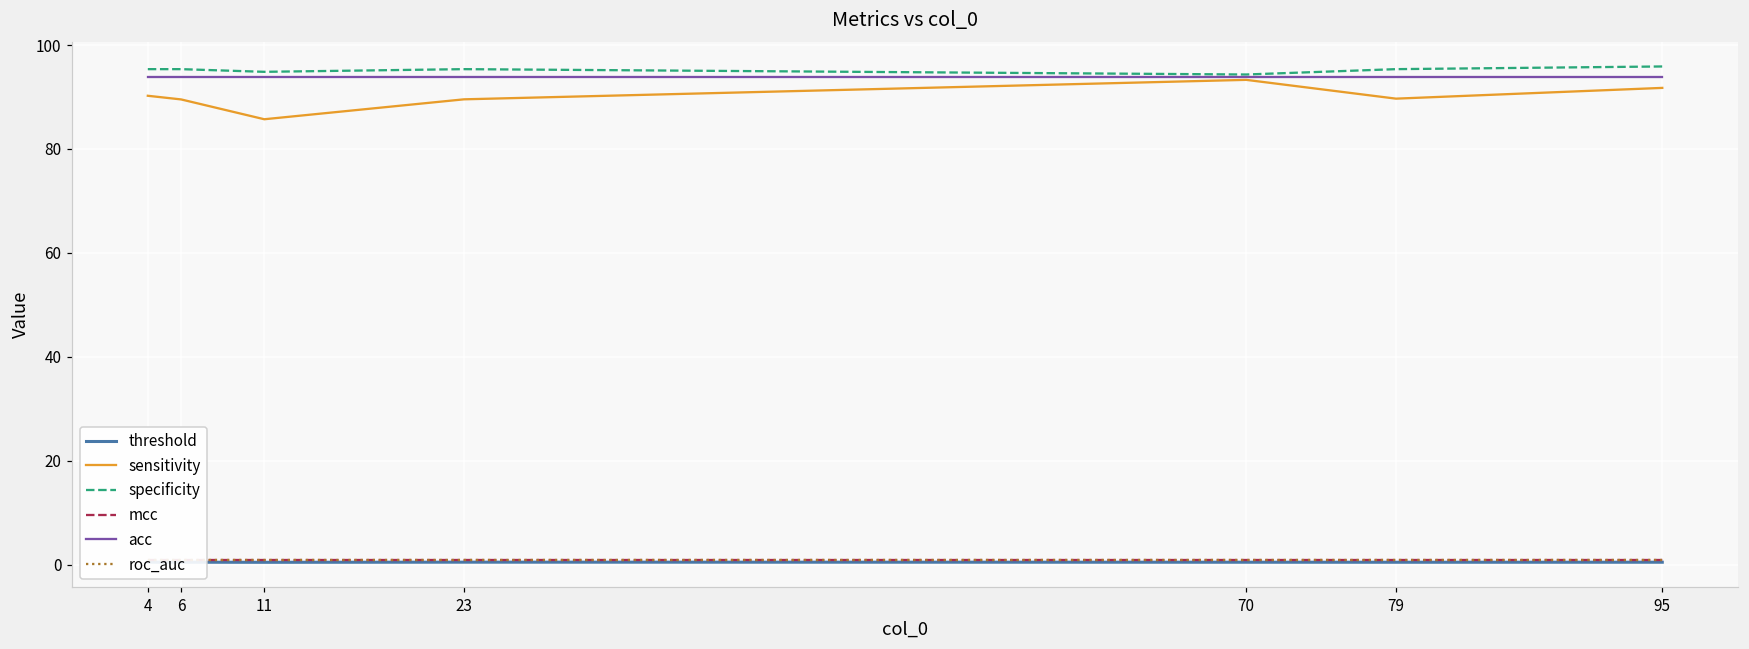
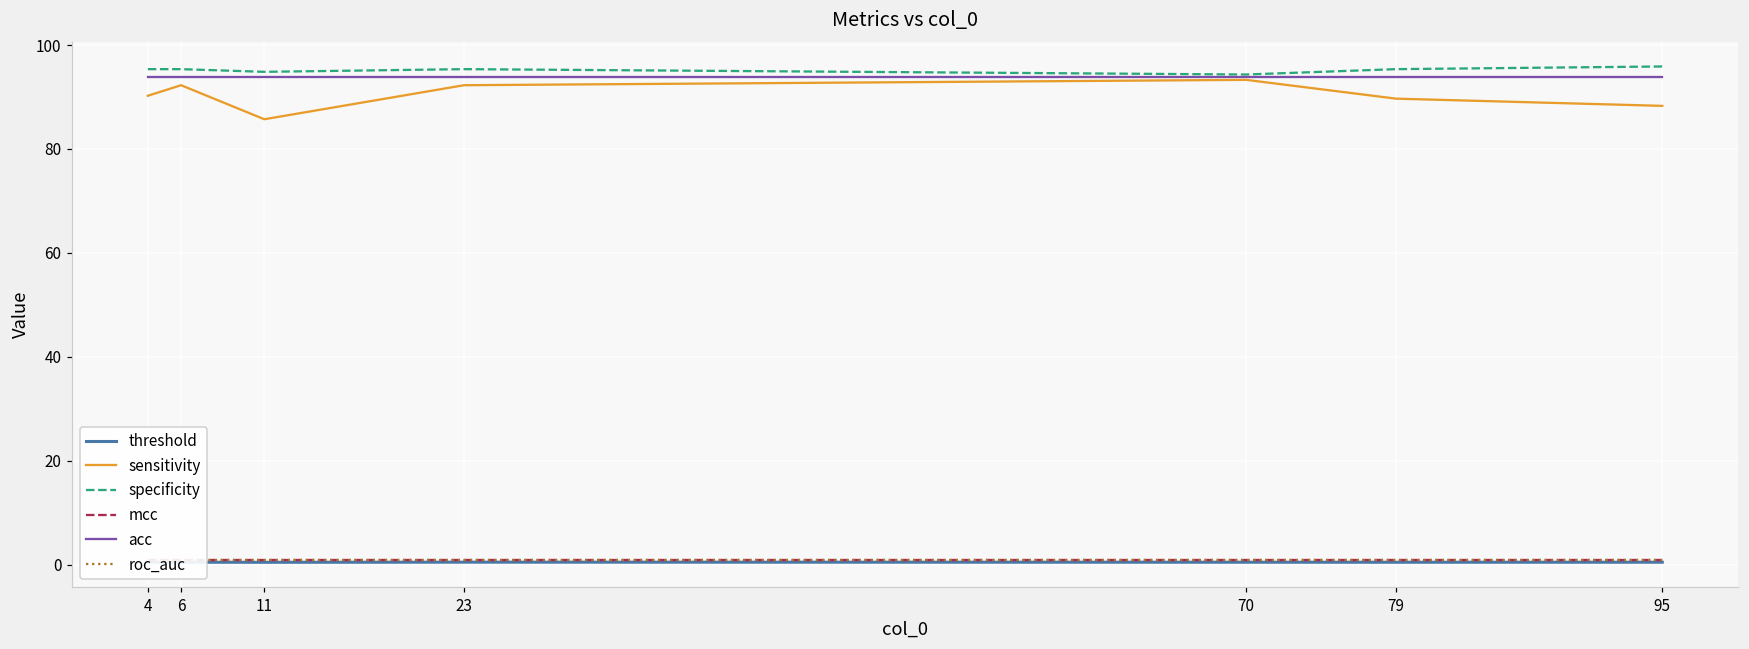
  {
    "sensitivity": {
      "4": 90,
-     "6": 90,
+     "6": 92,
      "11": 86,
-     "23": 90,
+     "23": 92,
      "79": 90,
-     "95": 92
+     "95": 88
    },
    "specificity": {
      "4": 95,
      "6": 95,
      "11": 95,
      "23": 95,
      "79": 95,
      "95": 96
    },
    "acc": {
      "4": 94,
      "6": 94,
      "11": 94,
      "23": 94,
      "79": 94,
      "95": 94
    }
  }
